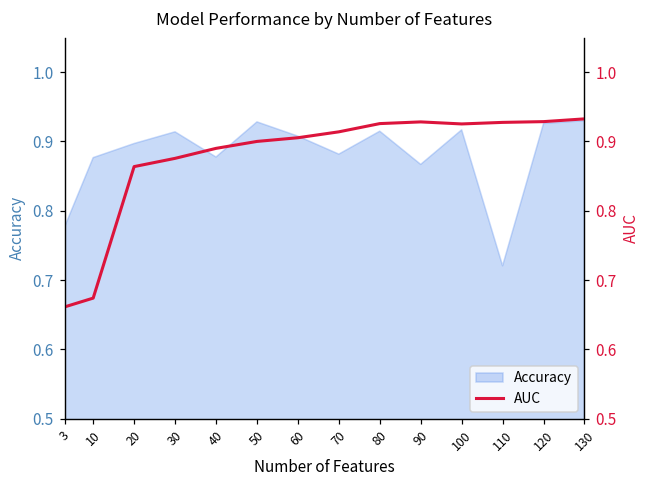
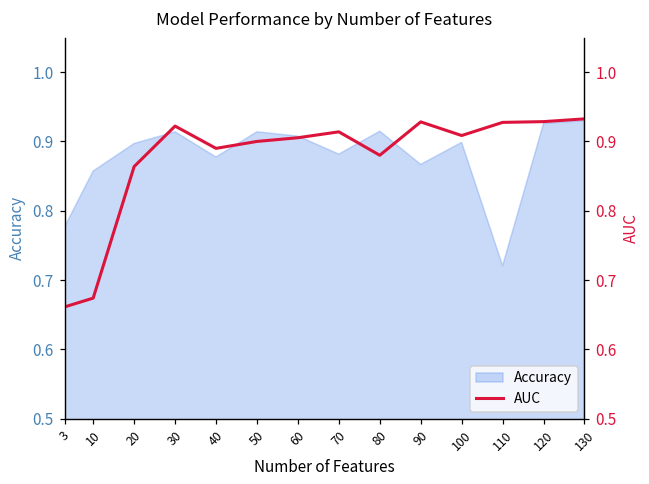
  {
    "Accuracy": {
      "3": 0.78,
-     "10": 0.88,
+     "10": 0.86,
      "20": 0.90,
      "30": 0.91,
      "40": 0.88,
-     "50": 0.93,
+     "50": 0.91,
      "60": 0.91,
      "70": 0.88,
      "80": 0.91,
      "90": 0.87,
-     "100": 0.92,
+     "100": 0.90,
      "110": 0.72,
      "120": 0.93,
      "130": 0.93
    },
    "AUC": {
      "3": 0.66,
      "10": 0.67,
      "20": 0.86,
-     "30": 0.88,
+     "30": 0.92,
      "40": 0.89,
      "50": 0.90,
      "60": 0.91,
      "70": 0.91,
-     "80": 0.93,
+     "80": 0.88,
      "90": 0.93,
-     "100": 0.93,
+     "100": 0.91,
      "110": 0.93,
      "120": 0.93,
      "130": 0.93
    }
  }
